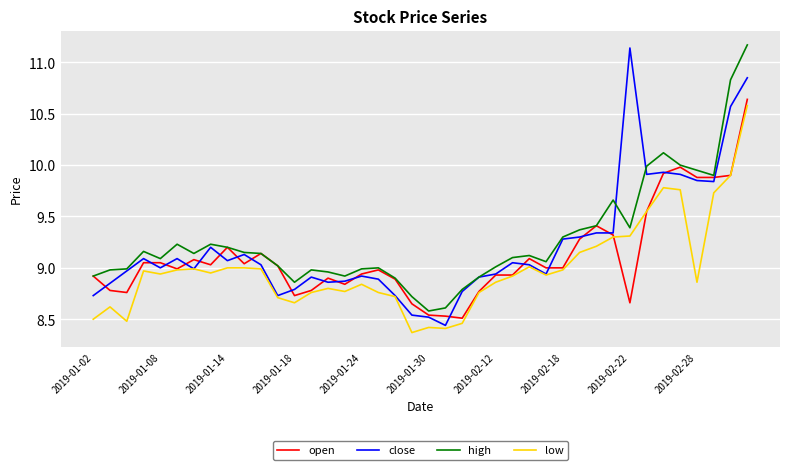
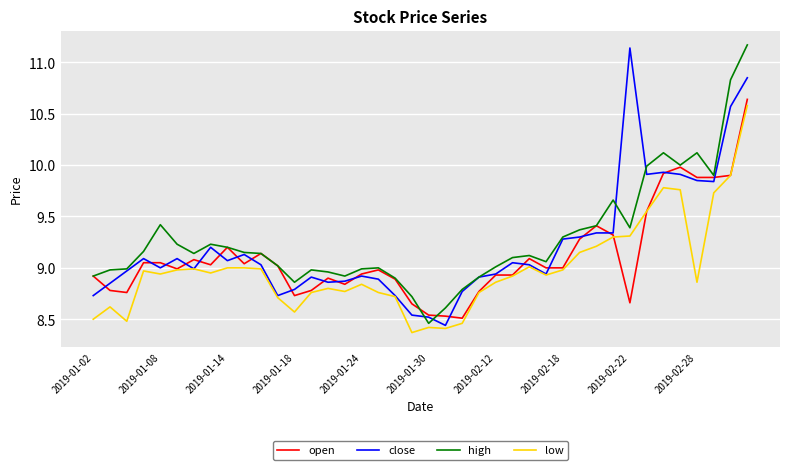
  {
    "open": {
      "2019-01-08": 9.05,
      "2019-01-18": 8.73,
      "2019-02-22": 8.66,
      "2019-02-28": 9.88
    },
    "close": {
      "2019-01-02": 8.73,
      "2019-01-08": 9.00,
      "2019-01-14": 9.07,
      "2019-01-18": 8.79,
      "2019-02-22": 11.14,
      "2019-02-28": 9.85
    },
    "high": {
-     "2019-01-08": 9.09,
+     "2019-01-08": 9.42,
      "2019-01-18": 8.86,
      "2019-01-24": 8.99,
-     "2019-01-30": 8.58,
+     "2019-01-30": 8.46,
      "2019-02-12": 9.01,
      "2019-02-22": 9.39,
-     "2019-02-28": 9.95
+     "2019-02-28": 10.12
    },
    "low": {
      "2019-01-02": 8.50,
      "2019-01-08": 8.94,
      "2019-01-14": 9.00,
-     "2019-01-18": 8.66,
+     "2019-01-18": 8.57,
      "2019-01-24": 8.84,
      "2019-01-30": 8.42,
      "2019-02-12": 8.86,
      "2019-02-22": 9.31,
      "2019-02-28": 8.86
    }
  }
